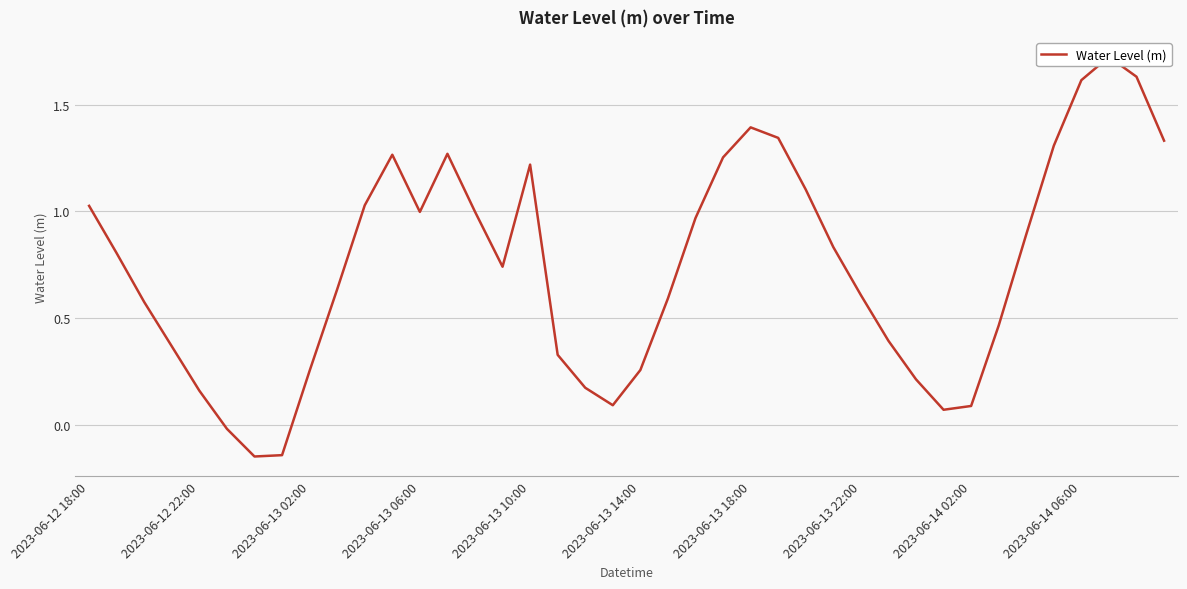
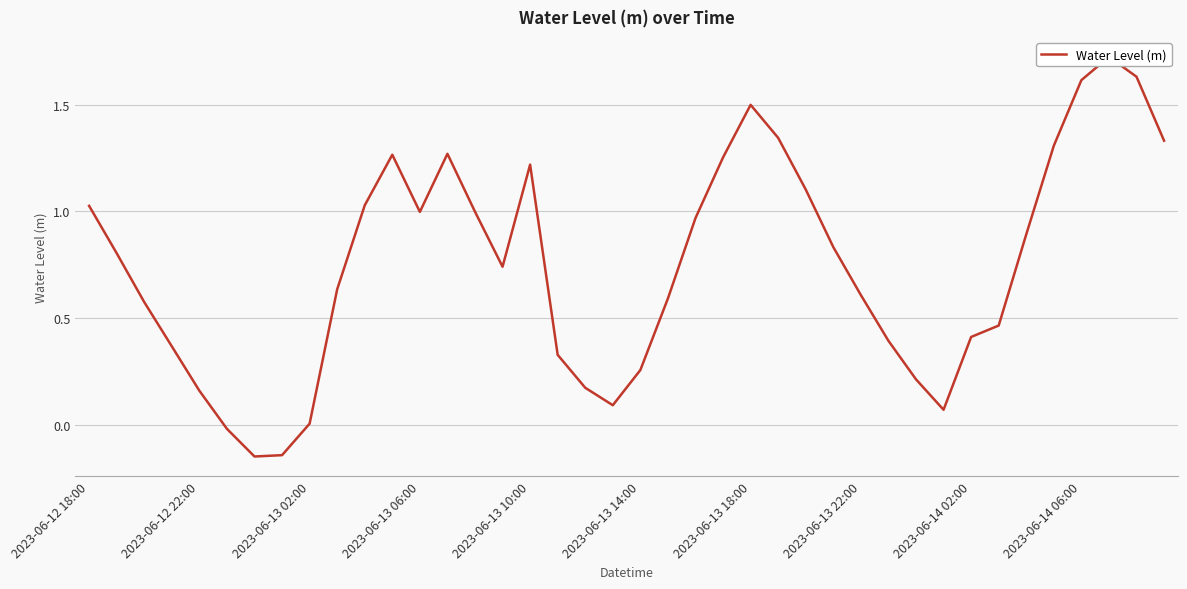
  {
    "2023-06-12 18:00": 1.03,
    "2023-06-12 22:00": 0.16,
-   "2023-06-13 02:00": 0.25,
+   "2023-06-13 02:00": 0.01,
    "2023-06-13 06:00": 1.00,
    "2023-06-13 10:00": 1.22,
    "2023-06-13 14:00": 0.26,
-   "2023-06-13 18:00": 1.39,
+   "2023-06-13 18:00": 1.50,
    "2023-06-13 22:00": 0.61,
-   "2023-06-14 02:00": 0.09,
+   "2023-06-14 02:00": 0.41,
    "2023-06-14 06:00": 1.61
  }
